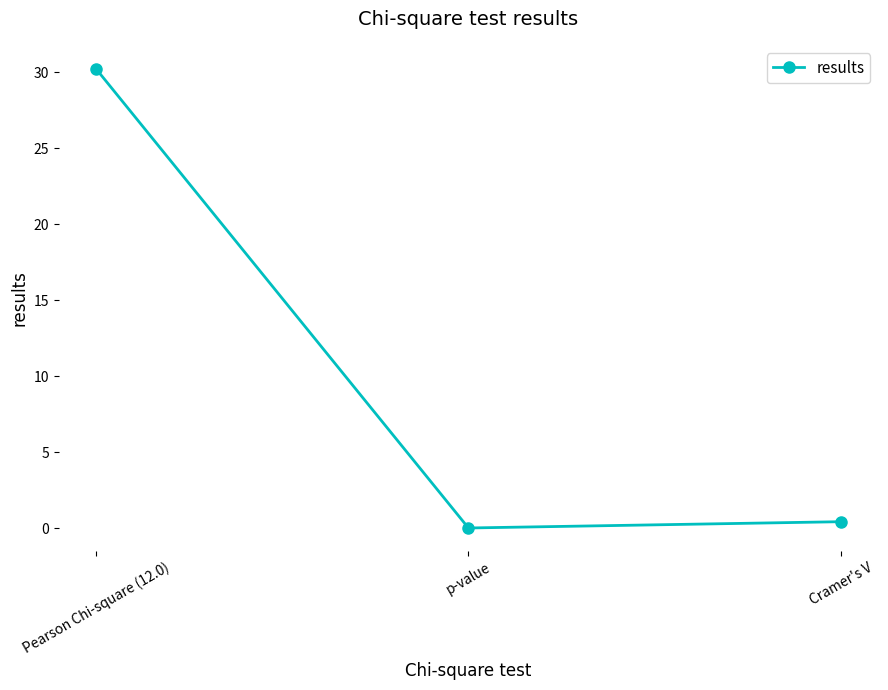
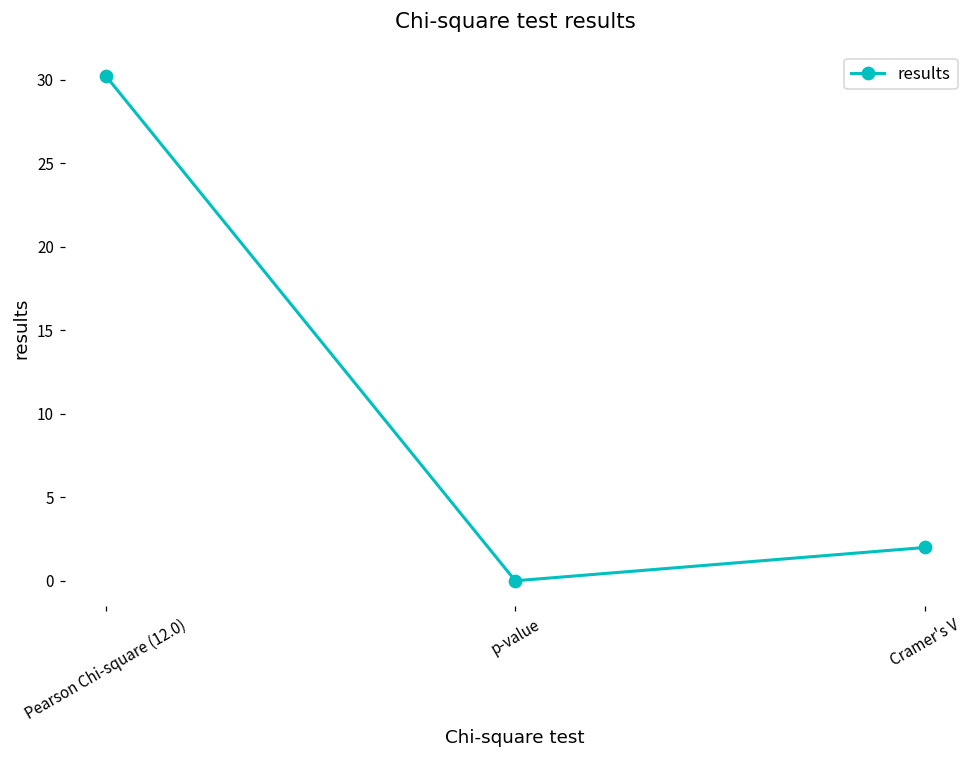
  {
    "Pearson Chi-square (12.0)": 30.2,
    "p-value": 0.0,
-   "Cramer's V": 0.4
+   "Cramer's V": 2.0
  }
